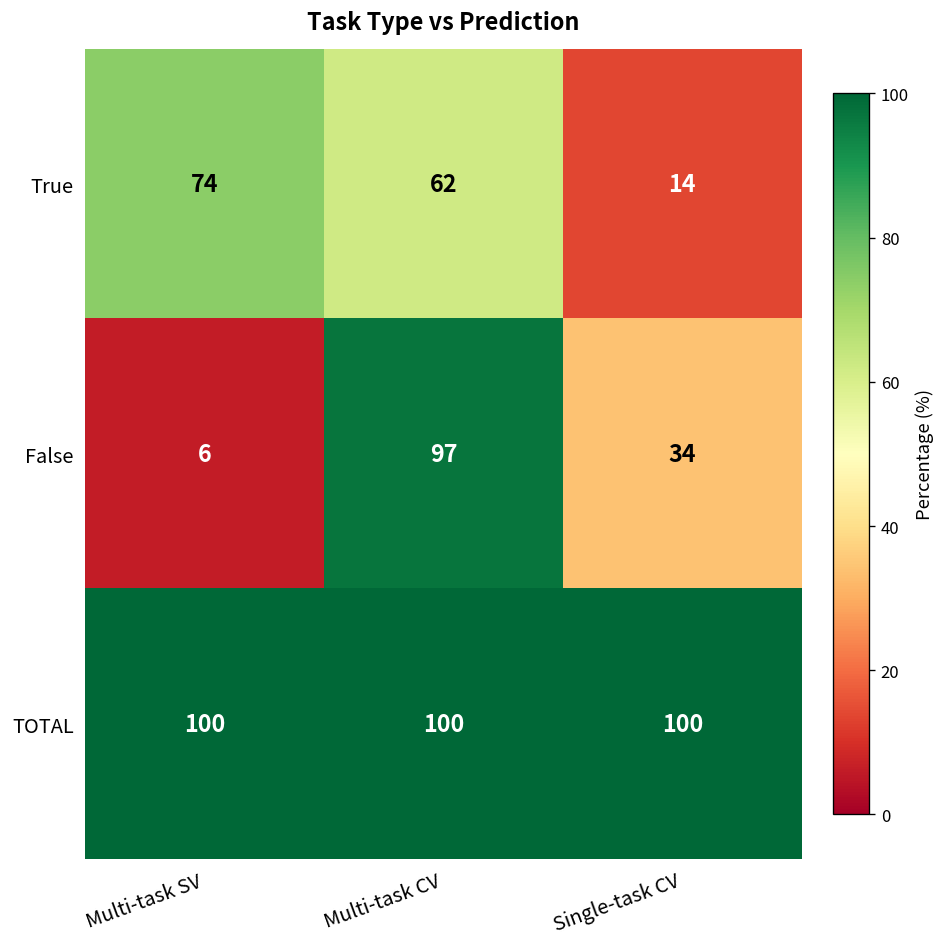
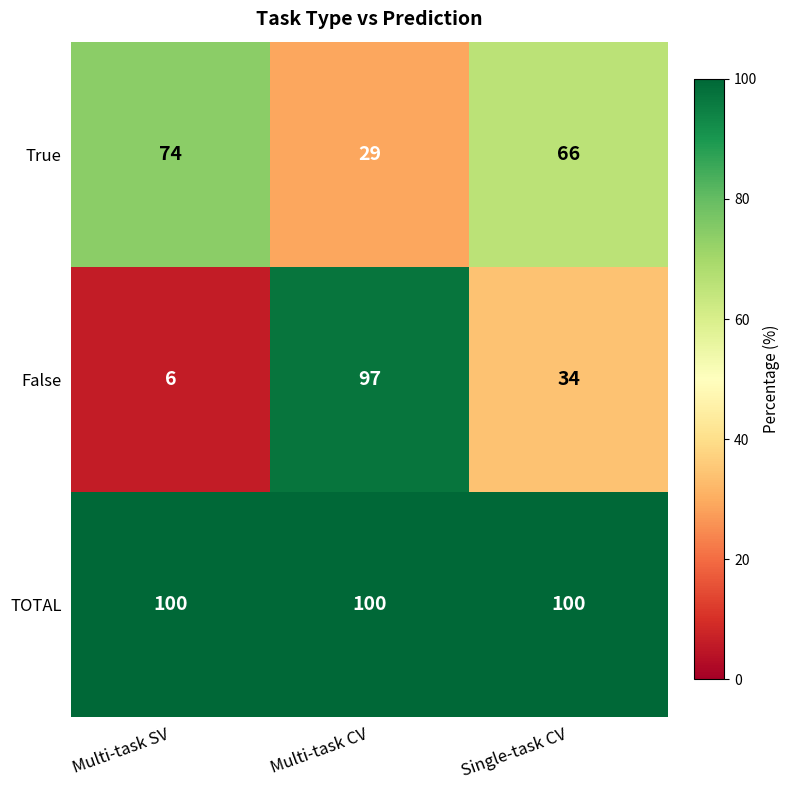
  {
    "True": {
      "Multi-task SV": 74,
-     "Multi-task CV": 62,
-     "Single-task CV": 14
+     "Multi-task CV": 29,
+     "Single-task CV": 66
    },
    "False": {
      "Multi-task SV": 6,
      "Multi-task CV": 97,
      "Single-task CV": 34
    },
    "TOTAL": {
      "Multi-task SV": 100,
      "Multi-task CV": 100,
      "Single-task CV": 100
    }
  }
